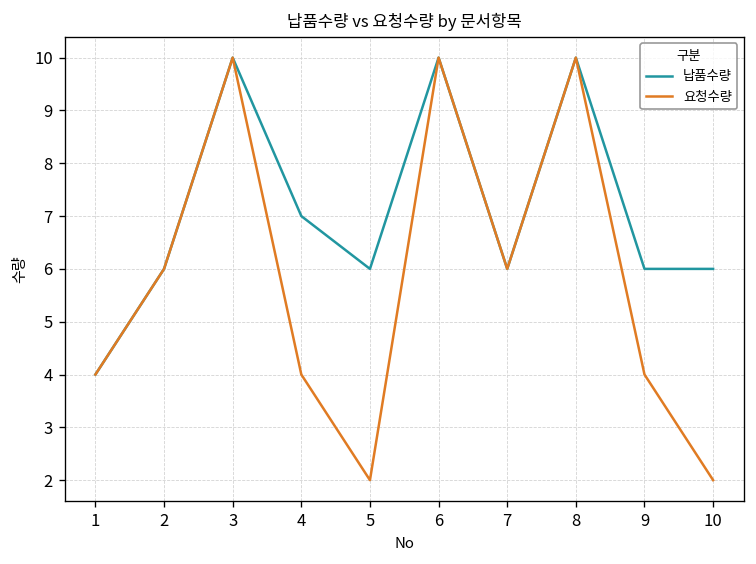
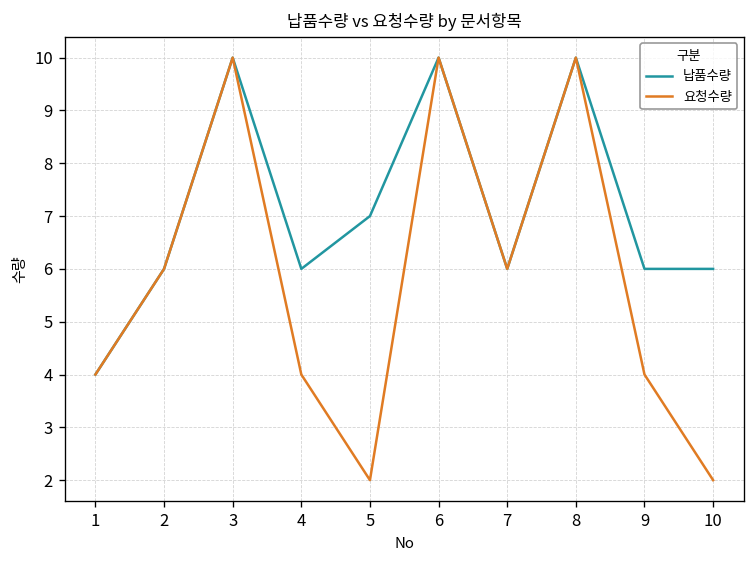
  {
    "납품수량": {
-     "4": 7,
-     "5": 6,
+     "4": 6,
+     "5": 7,
      "9": 6,
      "10": 6
    },
    "요청수량": {
      "4": 4,
      "5": 2,
      "9": 4,
      "10": 2
    }
  }
